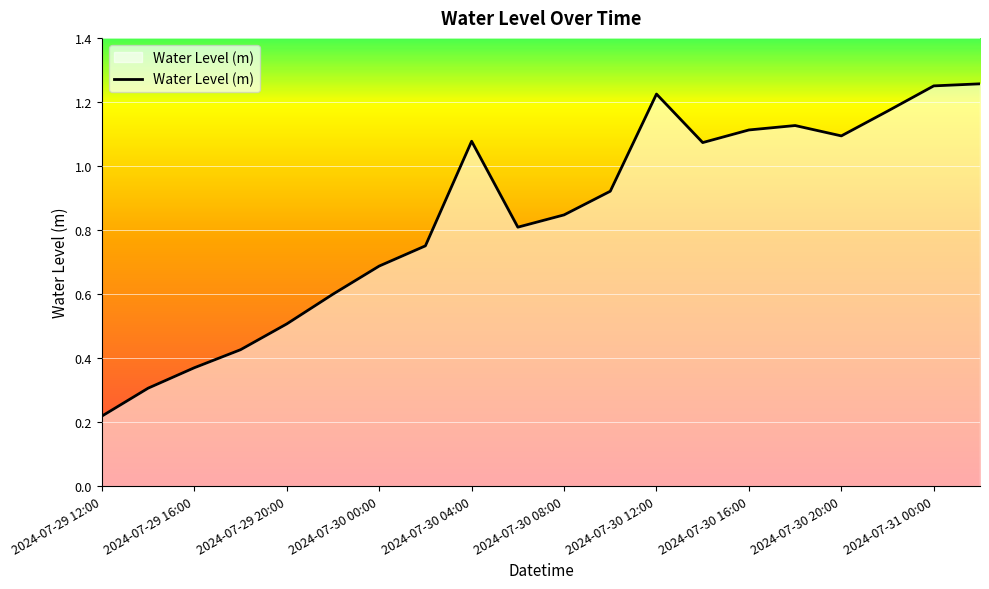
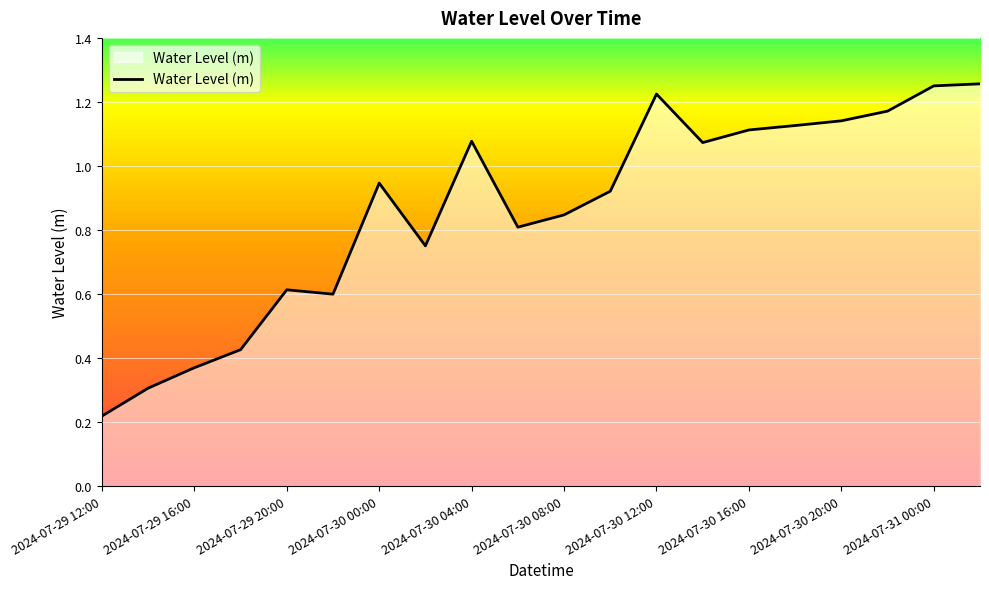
  {
    "2024-07-29 12:00": 0.22,
    "2024-07-29 16:00": 0.37,
-   "2024-07-29 20:00": 0.51,
-   "2024-07-30 00:00": 0.69,
+   "2024-07-29 20:00": 0.61,
+   "2024-07-30 00:00": 0.95,
    "2024-07-30 04:00": 1.08,
    "2024-07-30 08:00": 0.85,
    "2024-07-30 12:00": 1.22,
    "2024-07-30 16:00": 1.11,
-   "2024-07-30 20:00": 1.09,
+   "2024-07-30 20:00": 1.14,
    "2024-07-31 00:00": 1.25
  }
